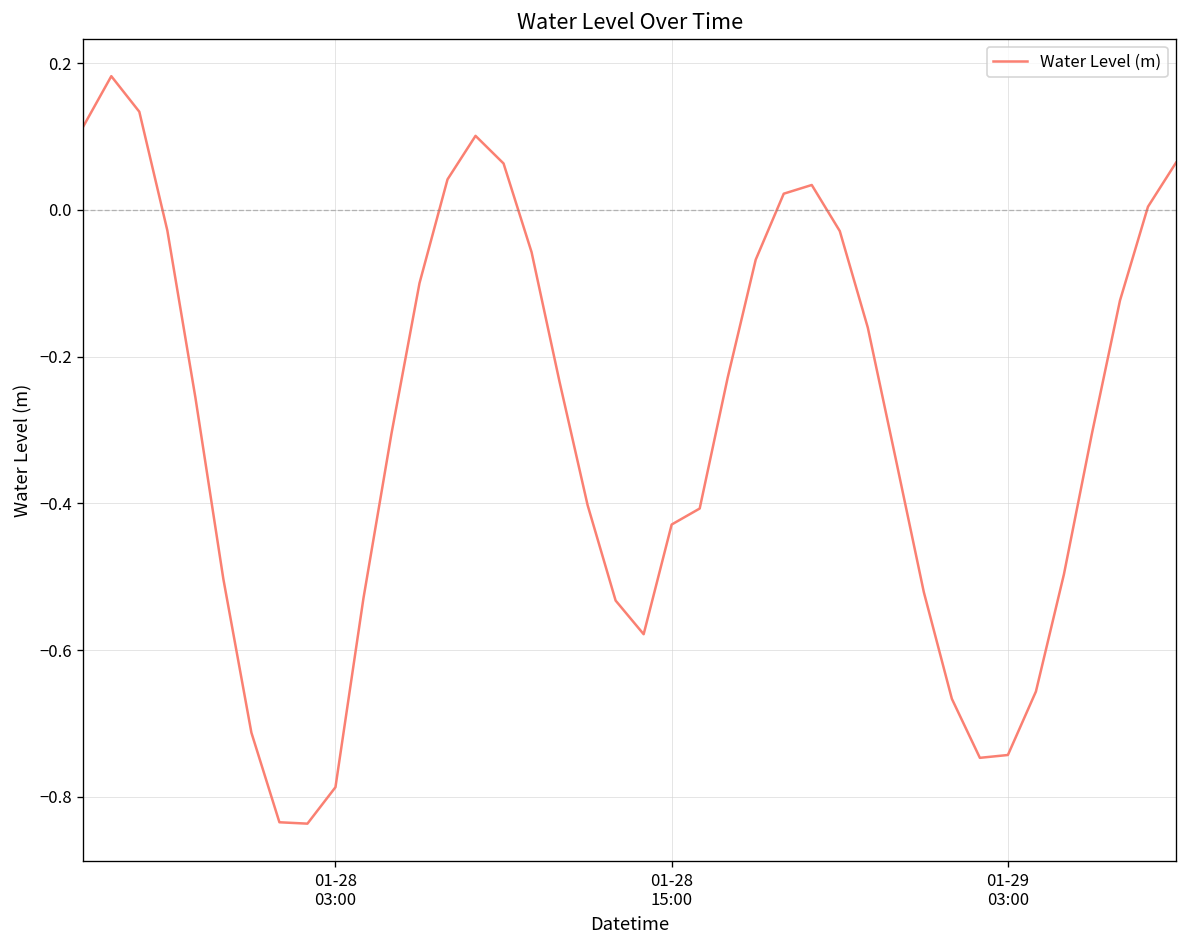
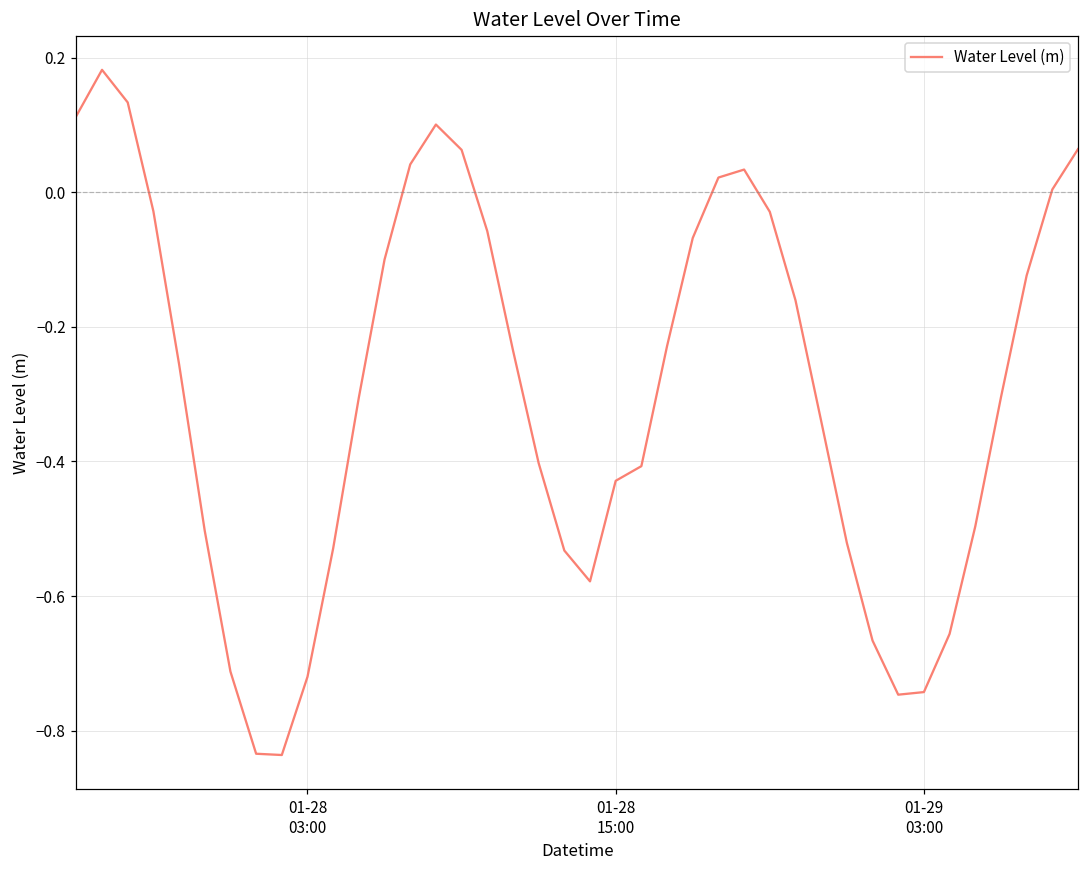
  {
-   "01-28 03:00": -0.79,
+   "01-28 03:00": -0.72,
    "01-28 15:00": -0.43,
    "01-29 03:00": -0.74
  }
